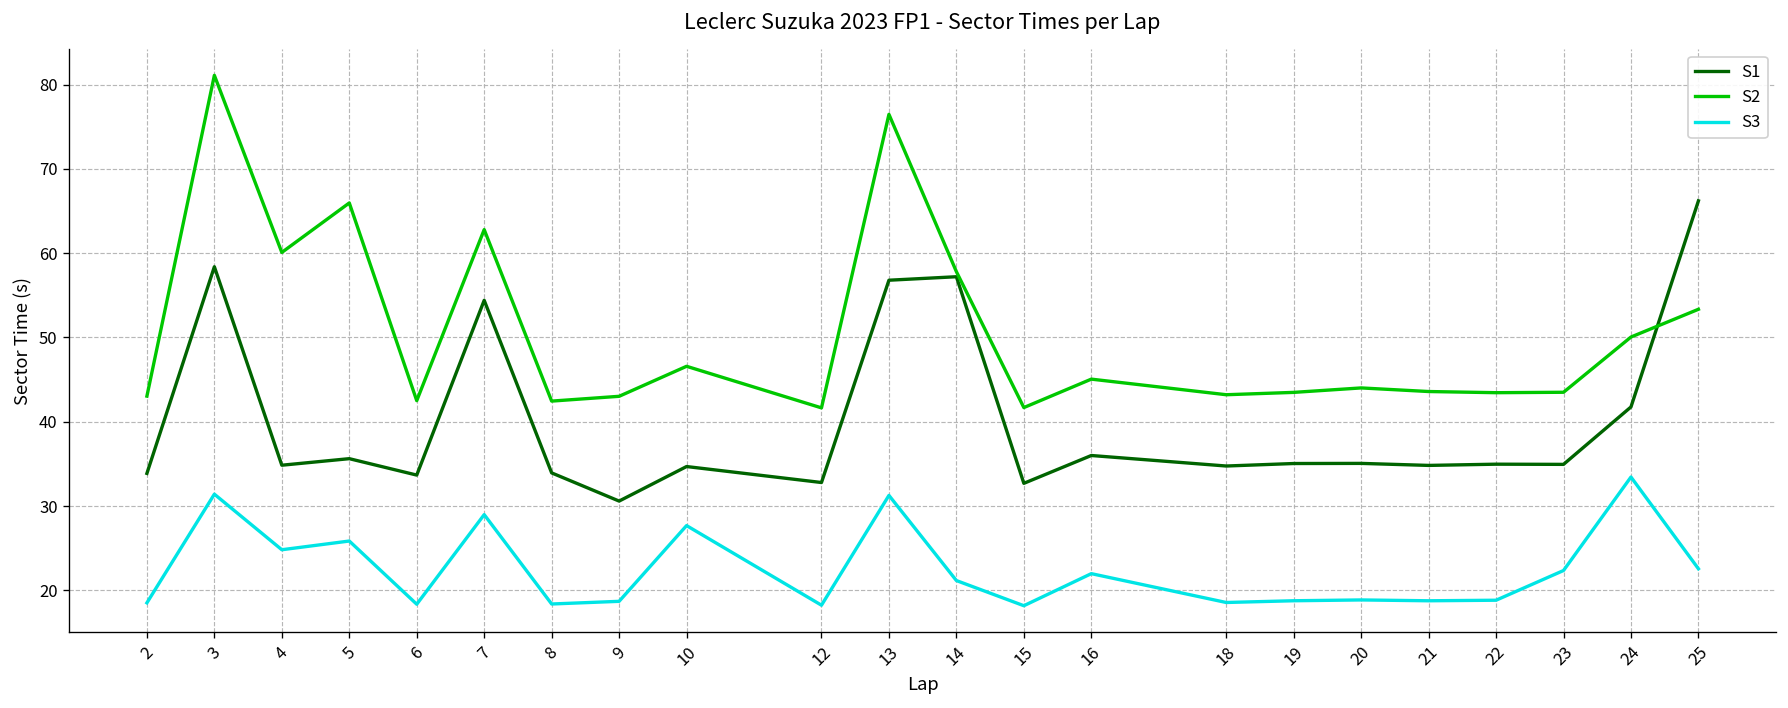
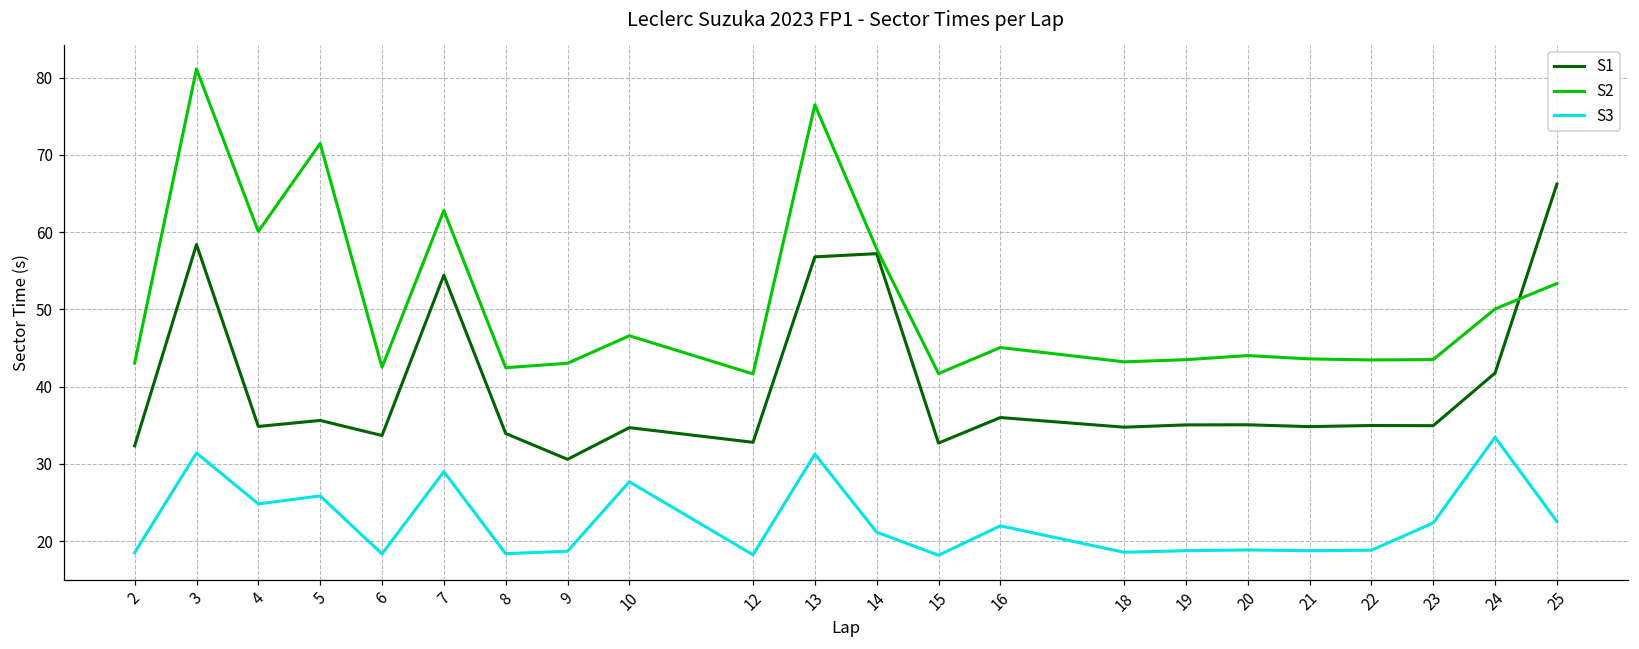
  {
    "S1": {
-     "2": 34,
+     "2": 32,
      "3": 58,
      "4": 35,
      "5": 36,
      "6": 34,
      "7": 54,
      "8": 34,
      "9": 31,
      "10": 35,
      "12": 33,
      "13": 57,
      "14": 57,
      "15": 33,
      "16": 36,
      "18": 35,
      "19": 35,
      "20": 35,
      "21": 35,
      "22": 35,
      "23": 35,
      "24": 42,
      "25": 66
    },
    "S2": {
      "2": 43,
      "3": 81,
      "4": 60,
-     "5": 66,
+     "5": 71,
      "6": 43,
      "7": 63,
      "8": 42,
      "9": 43,
      "10": 47,
      "12": 42,
      "13": 76,
      "14": 58,
      "15": 42,
      "16": 45,
      "18": 43,
      "19": 43,
      "20": 44,
      "21": 44,
      "22": 43,
      "23": 44,
      "24": 50,
      "25": 53
    },
    "S3": {
      "2": 19,
      "3": 31,
      "4": 25,
      "5": 26,
      "6": 18,
      "7": 29,
      "8": 18,
      "9": 19,
      "10": 28,
      "12": 18,
      "13": 31,
      "14": 21,
      "15": 18,
      "16": 22,
      "18": 19,
      "19": 19,
      "20": 19,
      "21": 19,
      "22": 19,
      "23": 22,
      "24": 33,
      "25": 23
    }
  }
